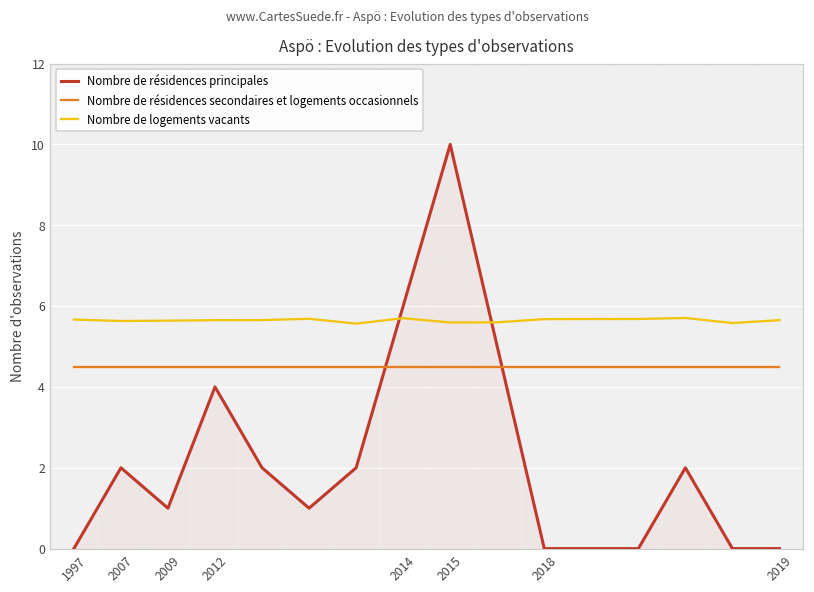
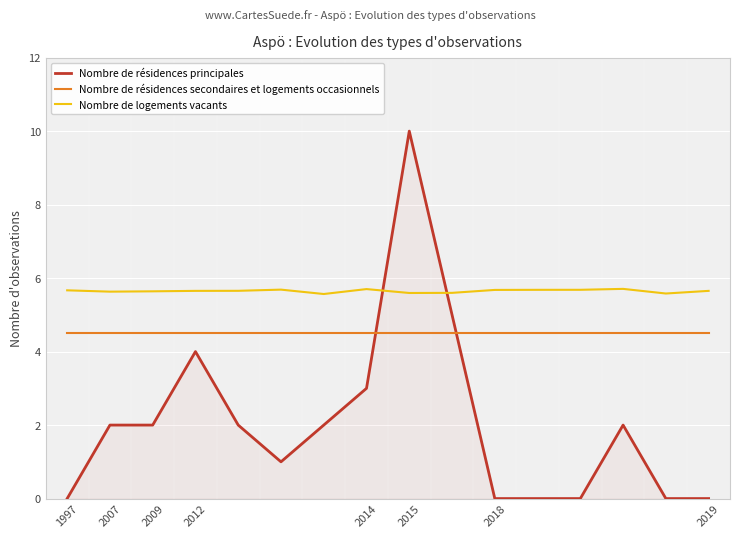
  {
    "Nombre de résidences principales": {
      "1997": 0,
      "2007": 2,
-     "2009": 1,
+     "2009": 2,
      "2012": 4,
-     "2014": 6,
+     "2014": 3,
      "2015": 10,
      "2018": 0,
      "2019": 0
    },
    "Nombre de résidences secondaires et logements occasionnels": {
      "1997": 4.5,
      "2007": 4.5,
      "2009": 4.5,
      "2012": 4.5,
      "2014": 4.5,
      "2015": 4.5,
      "2018": 4.5,
      "2019": 4.5
    },
    "Nombre de logements vacants": {
      "1997": 5.7,
      "2007": 5.6,
      "2009": 5.6,
      "2012": 5.7,
      "2014": 5.7,
      "2015": 5.6,
      "2018": 5.7,
      "2019": 5.7
    }
  }
